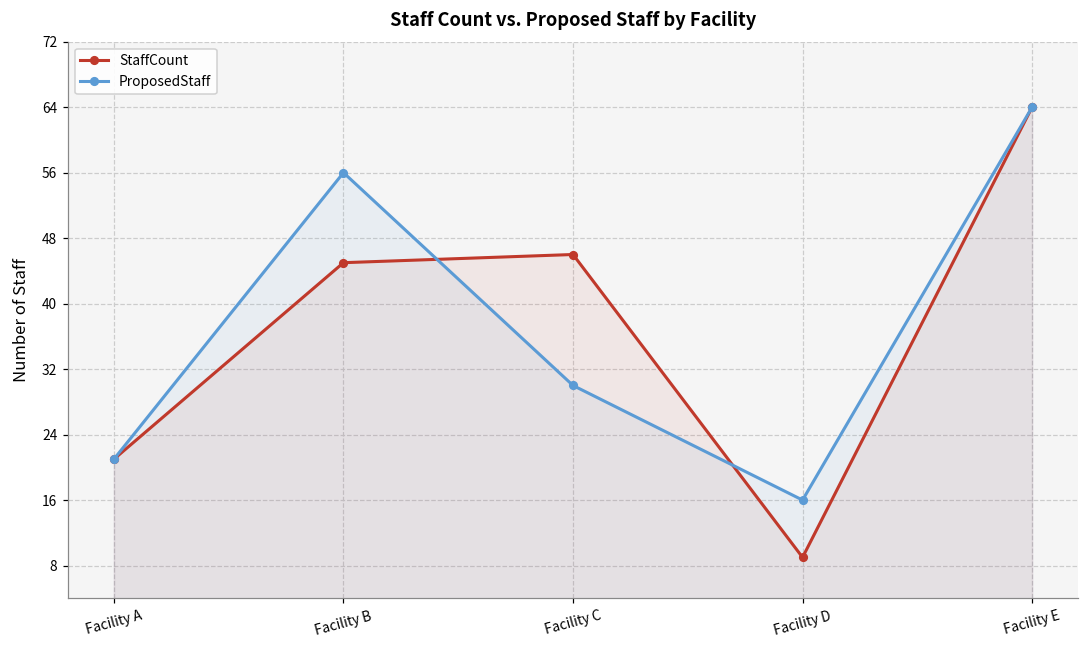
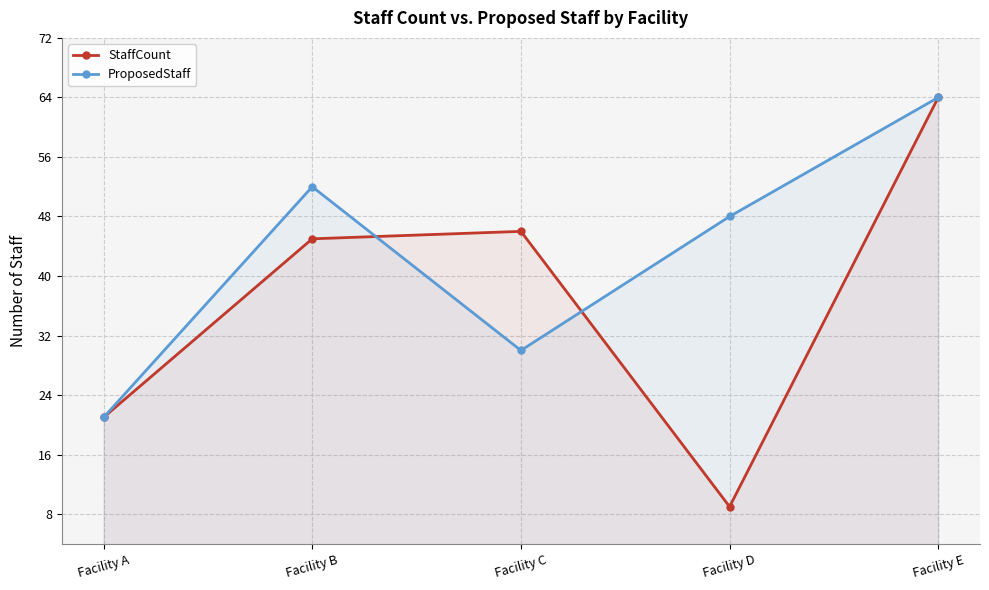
  {
    "StaffCount": {
      "Facility B": 45,
      "Facility C": 46,
      "Facility D": 9
    },
    "ProposedStaff": {
-     "Facility B": 56,
+     "Facility B": 52,
      "Facility C": 30,
-     "Facility D": 16
+     "Facility D": 48
    }
  }
